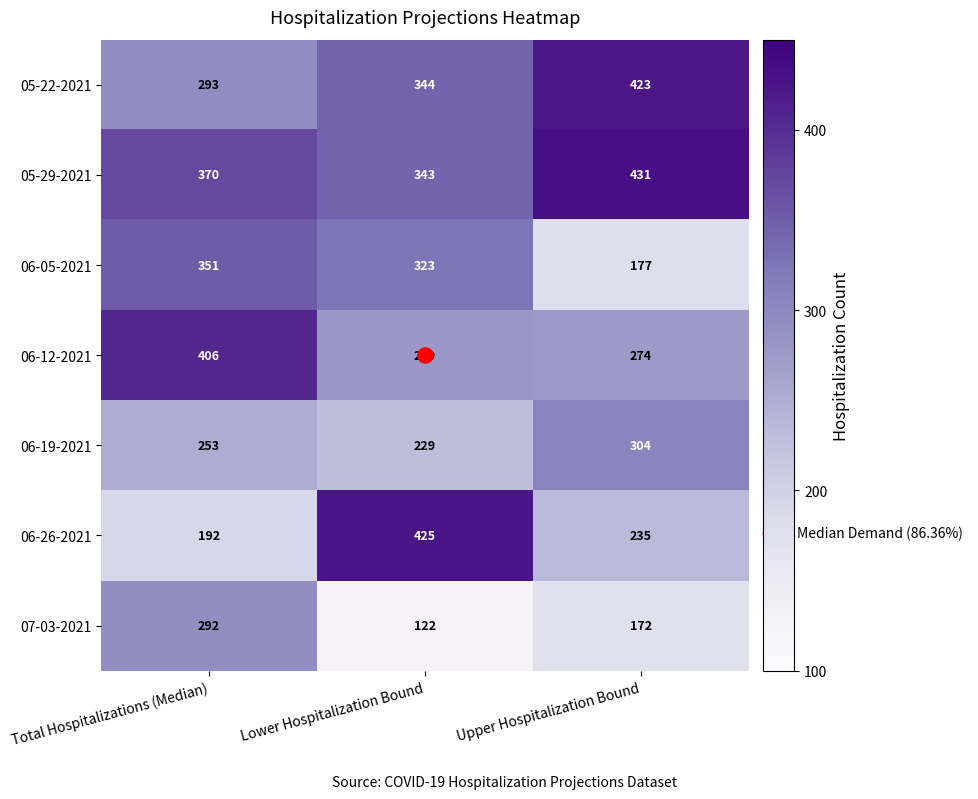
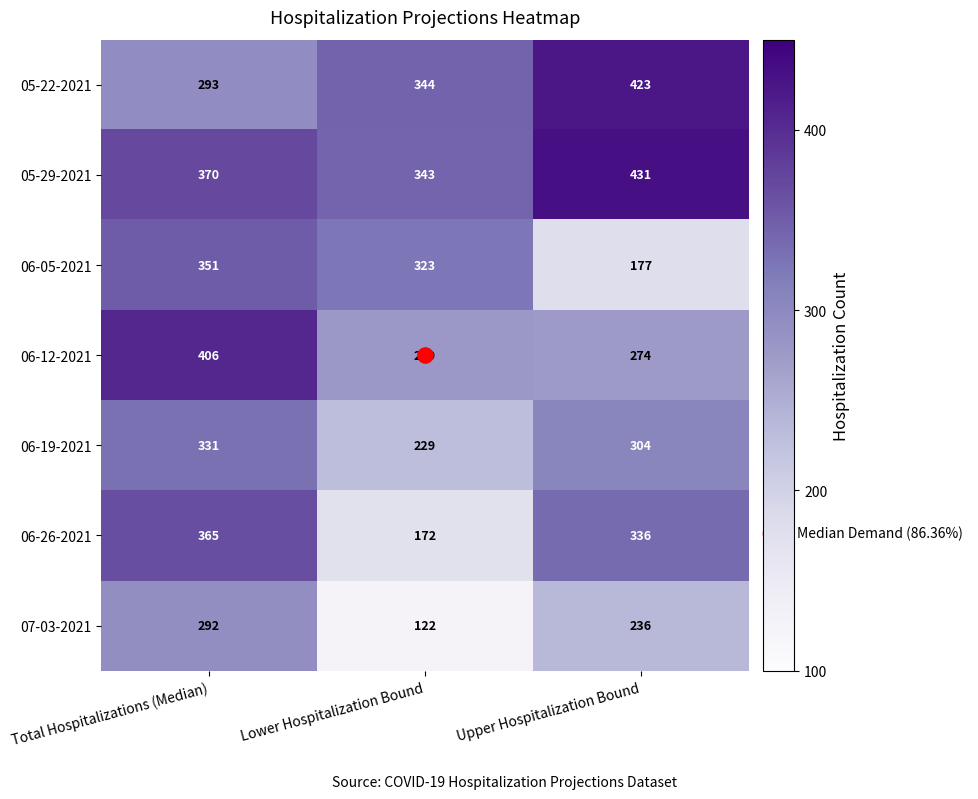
  {
    "05-22-2021": {
      "Total Hospitalizations (Median)": 293,
      "Lower Hospitalization Bound": 344,
      "Upper Hospitalization Bound": 423
    },
    "05-29-2021": {
      "Total Hospitalizations (Median)": 370,
      "Lower Hospitalization Bound": 343,
      "Upper Hospitalization Bound": 431
    },
    "06-05-2021": {
      "Total Hospitalizations (Median)": 351,
      "Lower Hospitalization Bound": 323,
      "Upper Hospitalization Bound": 177
    },
    "06-12-2021": {
      "Total Hospitalizations (Median)": 406,
      "Upper Hospitalization Bound": 274
    },
    "06-19-2021": {
-     "Total Hospitalizations (Median)": 253,
+     "Total Hospitalizations (Median)": 331,
      "Lower Hospitalization Bound": 229,
      "Upper Hospitalization Bound": 304
    },
    "06-26-2021": {
-     "Total Hospitalizations (Median)": 192,
-     "Lower Hospitalization Bound": 425,
-     "Upper Hospitalization Bound": 235
+     "Total Hospitalizations (Median)": 365,
+     "Lower Hospitalization Bound": 172,
+     "Upper Hospitalization Bound": 336
    },
    "07-03-2021": {
      "Total Hospitalizations (Median)": 292,
      "Lower Hospitalization Bound": 122,
-     "Upper Hospitalization Bound": 172
+     "Upper Hospitalization Bound": 236
    }
  }
